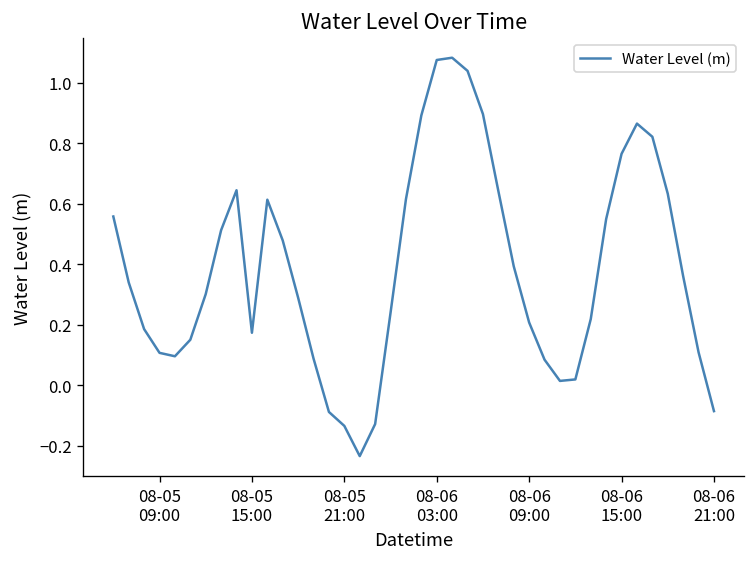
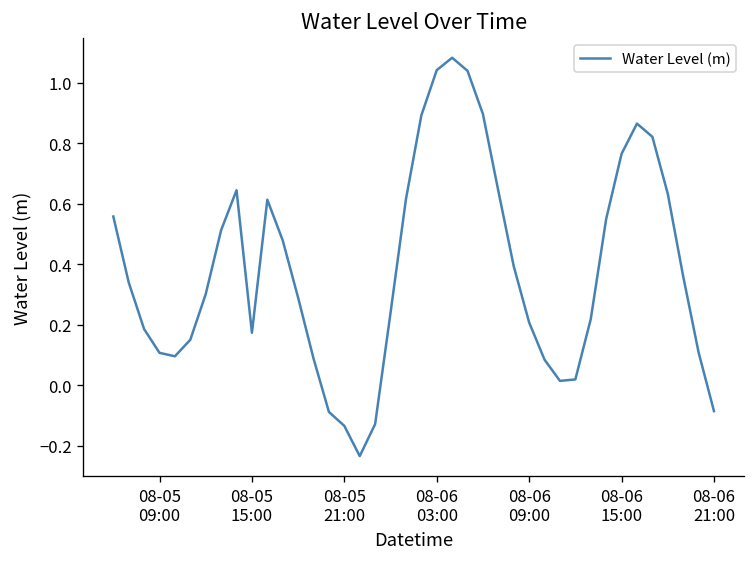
  {
    "08-05 09:00": 0.11,
    "08-05 15:00": 0.17,
    "08-05 21:00": -0.13,
-   "08-06 03:00": 1.07,
+   "08-06 03:00": 1.04,
    "08-06 09:00": 0.21,
    "08-06 15:00": 0.76,
    "08-06 21:00": -0.09
  }
